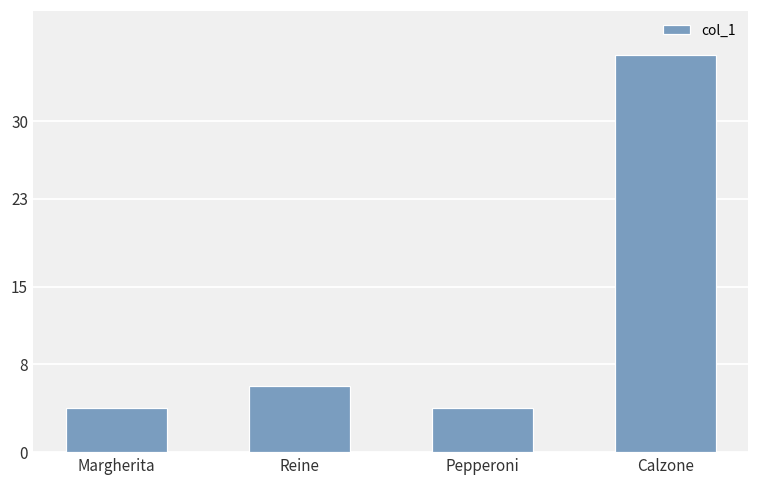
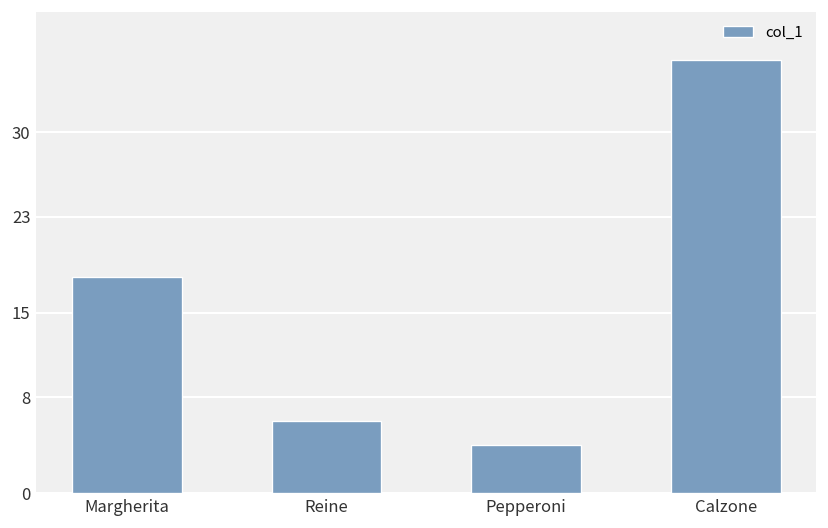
  {
-   "Margherita": 4,
+   "Margherita": 18,
    "Reine": 6,
    "Pepperoni": 4,
    "Calzone": 36
  }
